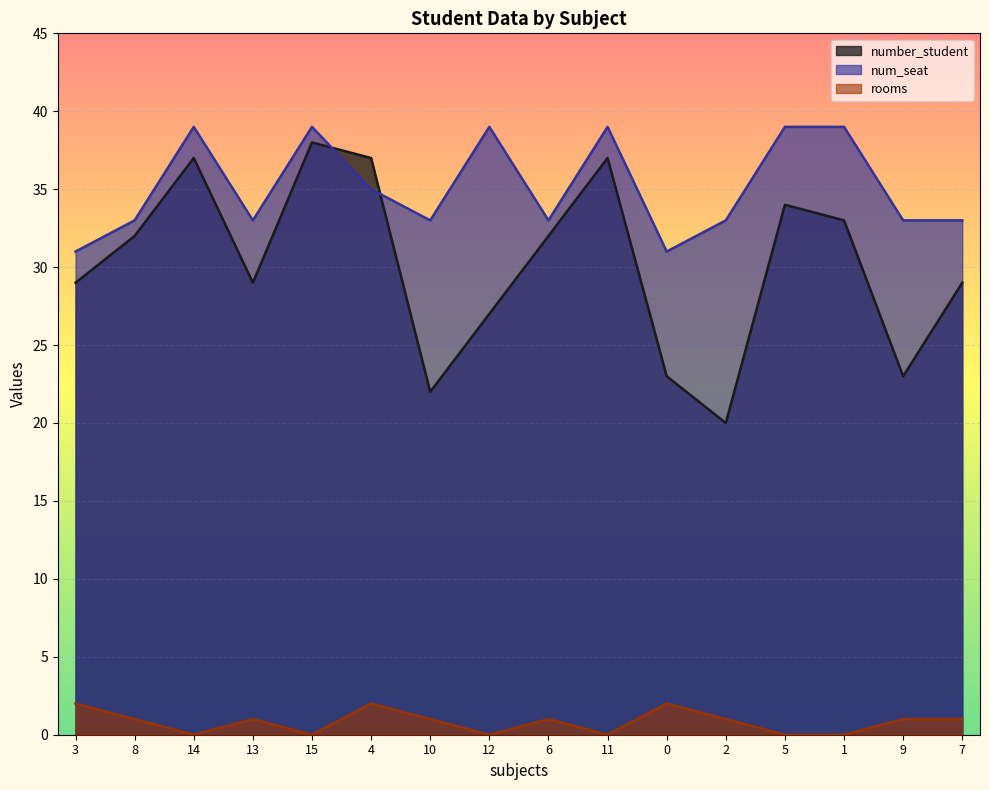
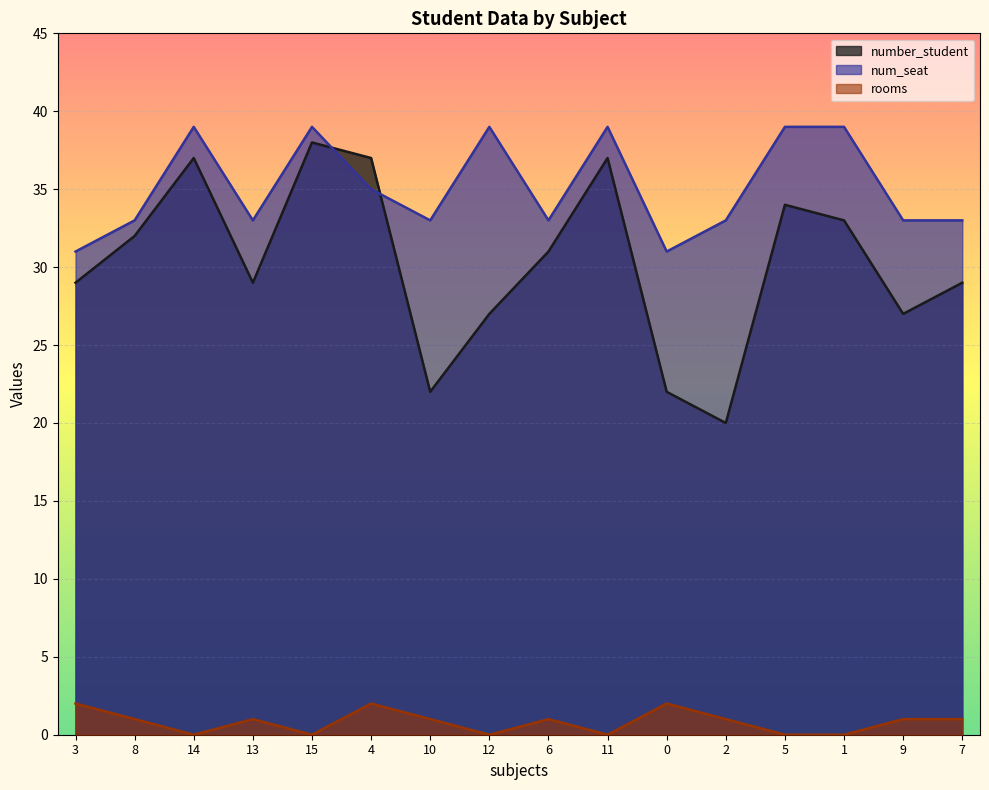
  {
    "number_student": {
      "3": 29,
      "8": 32,
      "14": 37,
      "13": 29,
      "15": 38,
      "4": 37,
      "10": 22,
      "12": 27,
-     "6": 32,
+     "6": 31,
      "11": 37,
-     "0": 23,
+     "0": 22,
      "2": 20,
      "5": 34,
      "1": 33,
-     "9": 23,
+     "9": 27,
      "7": 29
    },
    "num_seat": {
      "3": 31,
      "8": 33,
      "14": 39,
      "13": 33,
      "15": 39,
      "4": 35,
      "10": 33,
      "12": 39,
      "6": 33,
      "11": 39,
      "0": 31,
      "2": 33,
      "5": 39,
      "1": 39,
      "9": 33,
      "7": 33
    },
    "rooms": {
      "3": 2,
      "8": 1,
      "14": 0,
      "13": 1,
      "15": 0,
      "4": 2,
      "10": 1,
      "12": 0,
      "6": 1,
      "11": 0,
      "0": 2,
      "2": 1,
      "5": 0,
      "1": 0,
      "9": 1,
      "7": 1
    }
  }
